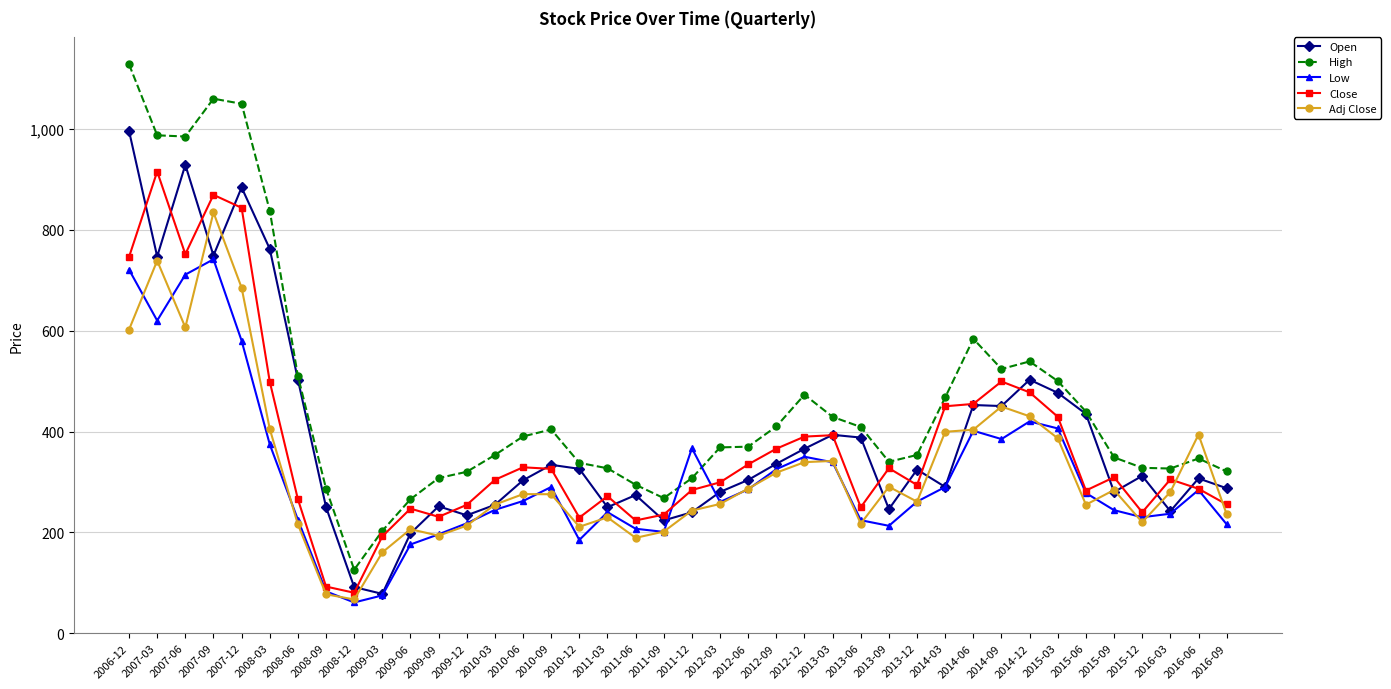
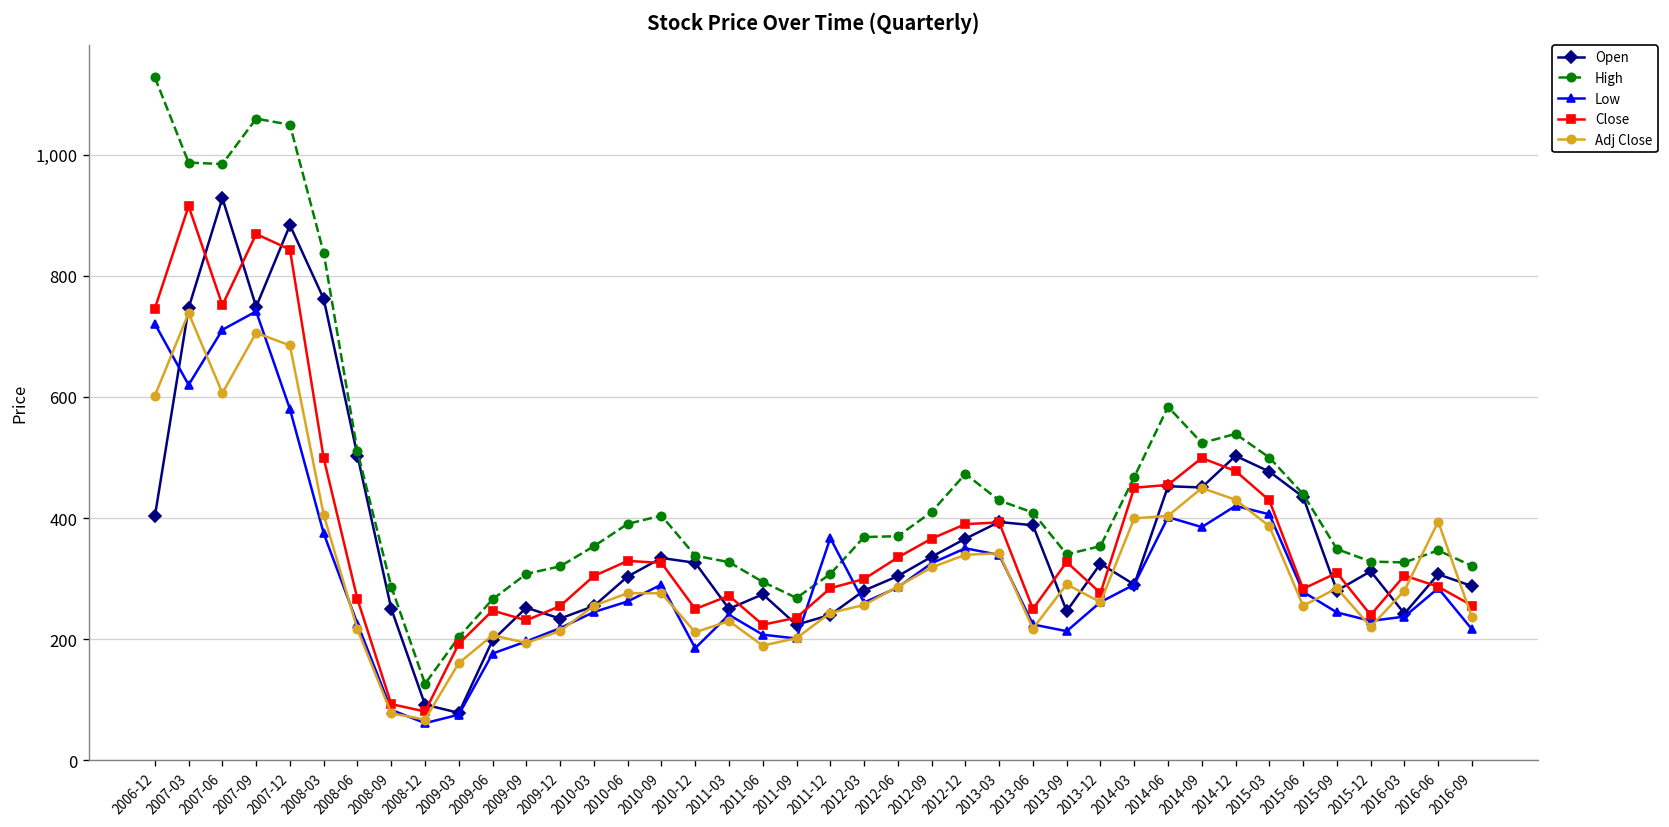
  {
    "Open": {
-     "2006-12": "1,000",
+     "2006-12": "400",
      "2007-03": "750",
      "2007-06": "930",
      "2007-09": "750",
      "2007-12": "880",
      "2008-03": "760",
      "2008-06": "500",
      "2008-09": "250",
      "2008-12": "90",
      "2009-06": "200",
      "2009-09": "250",
      "2009-12": "230",
      "2010-06": "300",
      "2010-09": "330",
      "2010-12": "330",
      "2011-03": "250",
      "2011-06": "270",
      "2011-09": "220",
      "2012-03": "280",
      "2012-06": "300",
      "2012-09": "340",
      "2012-12": "370",
      "2013-06": "390",
      "2013-09": "250",
      "2013-12": "320",
      "2014-12": "500",
      "2015-03": "480",
      "2015-12": "310",
      "2016-06": "310",
      "2016-09": "290"
    },
    "High": {
      "2006-12": "1,130",
      "2007-03": "990",
      "2007-06": "990",
      "2007-09": "1,060",
      "2007-12": "1,050",
      "2008-03": "840",
      "2008-06": "510",
      "2008-09": "290",
      "2008-12": "130",
      "2009-03": "200",
      "2009-06": "270",
      "2009-09": "310",
      "2009-12": "320",
      "2010-03": "350",
      "2010-06": "390",
      "2010-09": "400",
      "2010-12": "340",
      "2011-03": "330",
      "2011-06": "290",
      "2011-09": "270",
      "2011-12": "310",
      "2012-03": "370",
      "2012-06": "370",
      "2012-09": "410",
      "2012-12": "470",
      "2013-03": "430",
      "2013-06": "410",
      "2013-09": "340",
      "2013-12": "350",
      "2014-03": "470",
      "2014-06": "580",
      "2014-09": "520",
      "2014-12": "540",
      "2015-03": "500",
      "2015-09": "350",
      "2015-12": "330",
      "2016-03": "330",
      "2016-06": "350",
      "2016-09": "320"
    },
    "Low": {
      "2006-12": "720",
      "2007-03": "620",
      "2007-06": "710",
      "2007-09": "740",
      "2007-12": "580",
      "2008-03": "370",
      "2008-06": "230",
      "2008-09": "80",
      "2008-12": "60",
      "2009-06": "180",
      "2010-03": "240",
      "2010-06": "260",
      "2010-09": "290",
      "2010-12": "180",
      "2011-03": "240",
      "2011-06": "210",
      "2011-12": "370",
      "2012-09": "330",
      "2012-12": "350",
      "2013-06": "220",
      "2013-09": "210",
      "2014-09": "390",
      "2014-12": "420",
      "2015-03": "410",
      "2015-09": "240",
      "2015-12": "230",
      "2016-09": "220"
    },
    "Close": {
      "2006-12": "750",
      "2007-03": "920",
      "2007-06": "750",
      "2007-09": "870",
      "2007-12": "840",
      "2008-03": "500",
      "2008-06": "270",
      "2008-09": "90",
      "2008-12": "80",
      "2009-03": "190",
      "2009-06": "250",
      "2009-09": "230",
      "2009-12": "250",
      "2010-03": "300",
      "2010-06": "330",
      "2010-09": "330",
-     "2010-12": "230",
+     "2010-12": "250",
      "2011-03": "270",
      "2011-06": "220",
      "2011-09": "240",
      "2011-12": "280",
      "2012-03": "300",
      "2012-06": "330",
      "2012-09": "370",
      "2012-12": "390",
      "2013-06": "250",
      "2013-09": "330",
-     "2013-12": "290",
+     "2013-12": "280",
      "2014-03": "450",
      "2014-09": "500",
      "2014-12": "480",
      "2015-03": "430",
      "2015-09": "310",
      "2015-12": "240",
      "2016-03": "310",
      "2016-09": "260"
    },
    "Adj Close": {
      "2006-12": "600",
      "2007-03": "740",
      "2007-06": "610",
-     "2007-09": "830",
+     "2007-09": "710",
      "2007-12": "690",
      "2008-03": "410",
      "2008-06": "220",
      "2008-09": "80",
      "2008-12": "70",
      "2009-03": "160",
      "2009-06": "210",
      "2010-06": "280",
      "2010-09": "280",
      "2010-12": "210",
      "2011-03": "230",
      "2011-06": "190",
      "2012-09": "320",
      "2012-12": "340",
      "2013-06": "220",
      "2013-09": "290",
      "2014-03": "400",
      "2014-12": "430",
      "2015-03": "390",
      "2015-06": "250",
      "2015-12": "220",
      "2016-03": "280",
      "2016-06": "390",
      "2016-09": "240"
    }
  }
